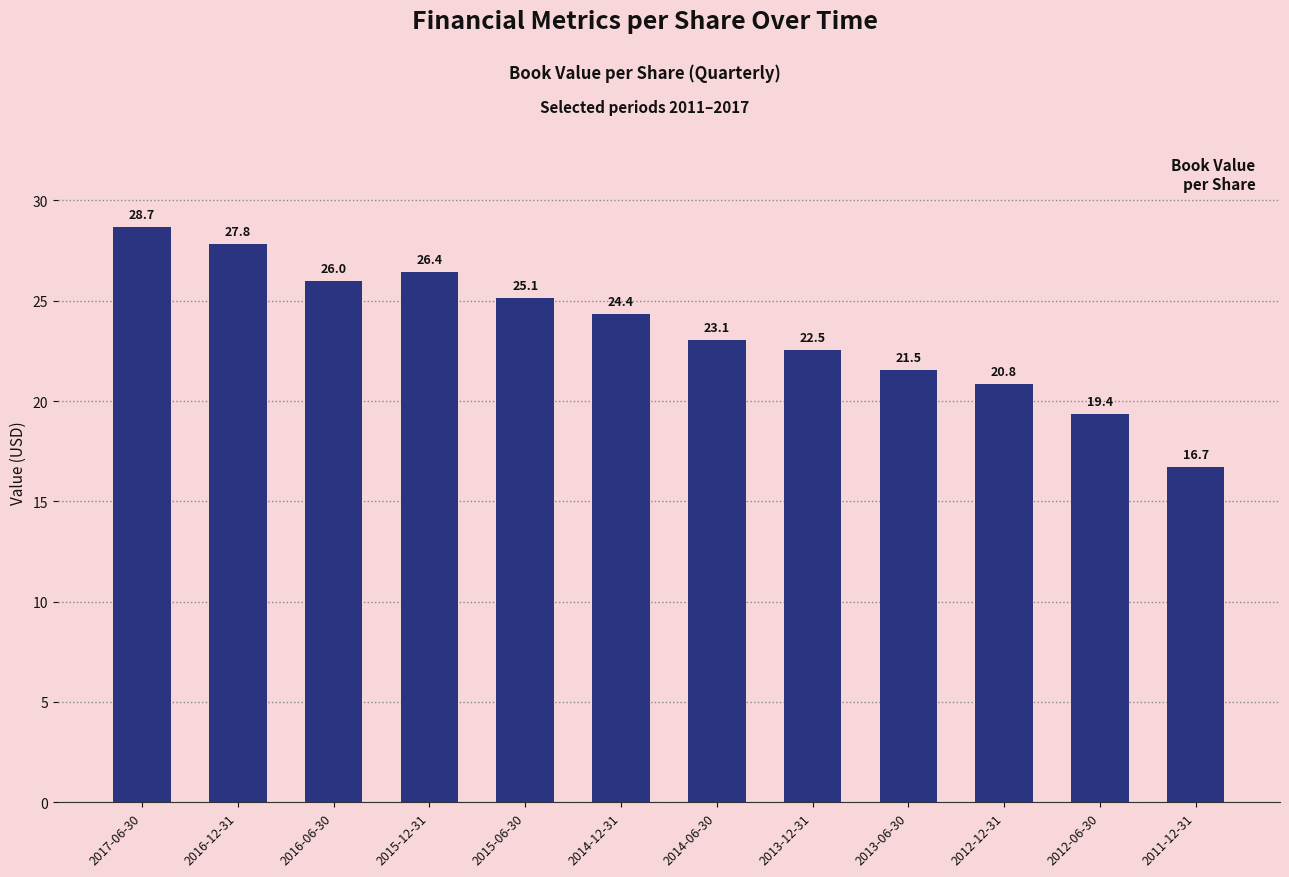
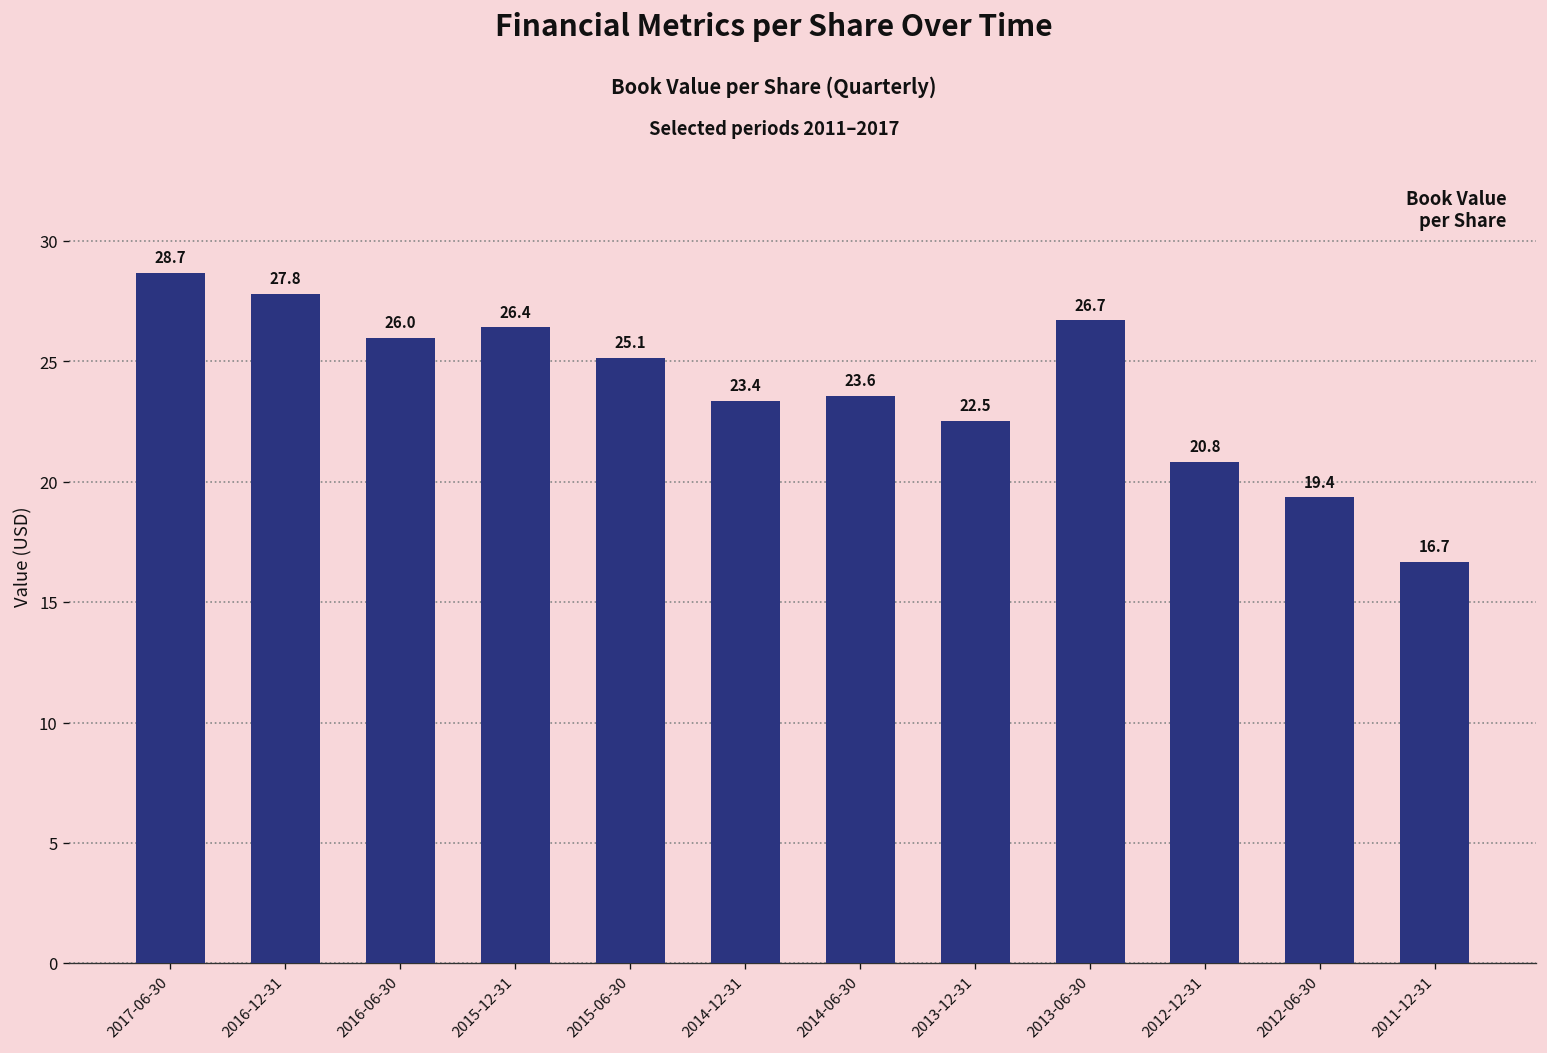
  {
    "2017-06-30": 28.7,
    "2016-12-31": 27.8,
    "2016-06-30": 26.0,
    "2015-12-31": 26.4,
    "2015-06-30": 25.1,
-   "2014-12-31": 24.4,
-   "2014-06-30": 23.1,
+   "2014-12-31": 23.4,
+   "2014-06-30": 23.6,
    "2013-12-31": 22.5,
-   "2013-06-30": 21.5,
+   "2013-06-30": 26.7,
    "2012-12-31": 20.8,
    "2012-06-30": 19.4,
    "2011-12-31": 16.7
  }
